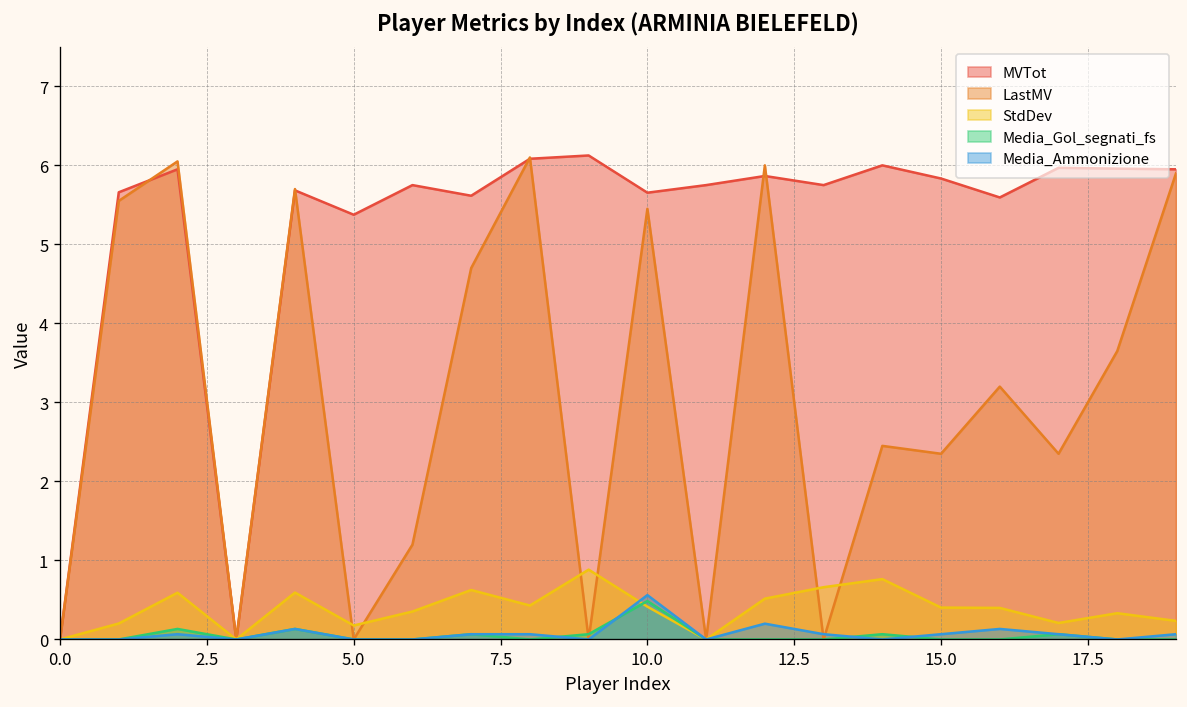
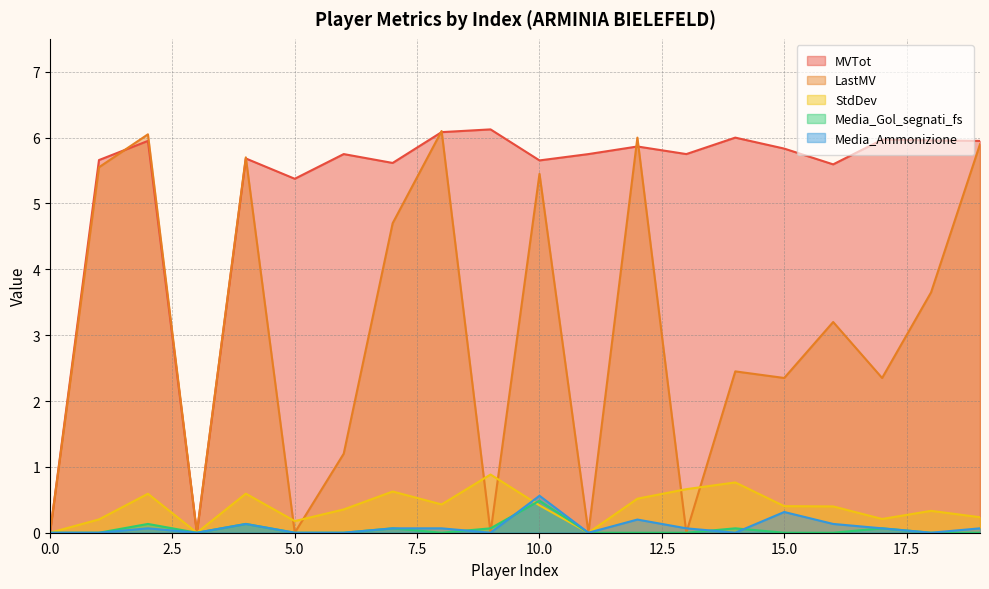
  {
    "Media_Gol_segnati_fs": {
      "10.0": 0.5,
      "15.0": 0.0
    },
    "Media_Ammonizione": {
      "10.0": 0.6,
-     "15.0": 0.1
+     "15.0": 0.3
    }
  }
